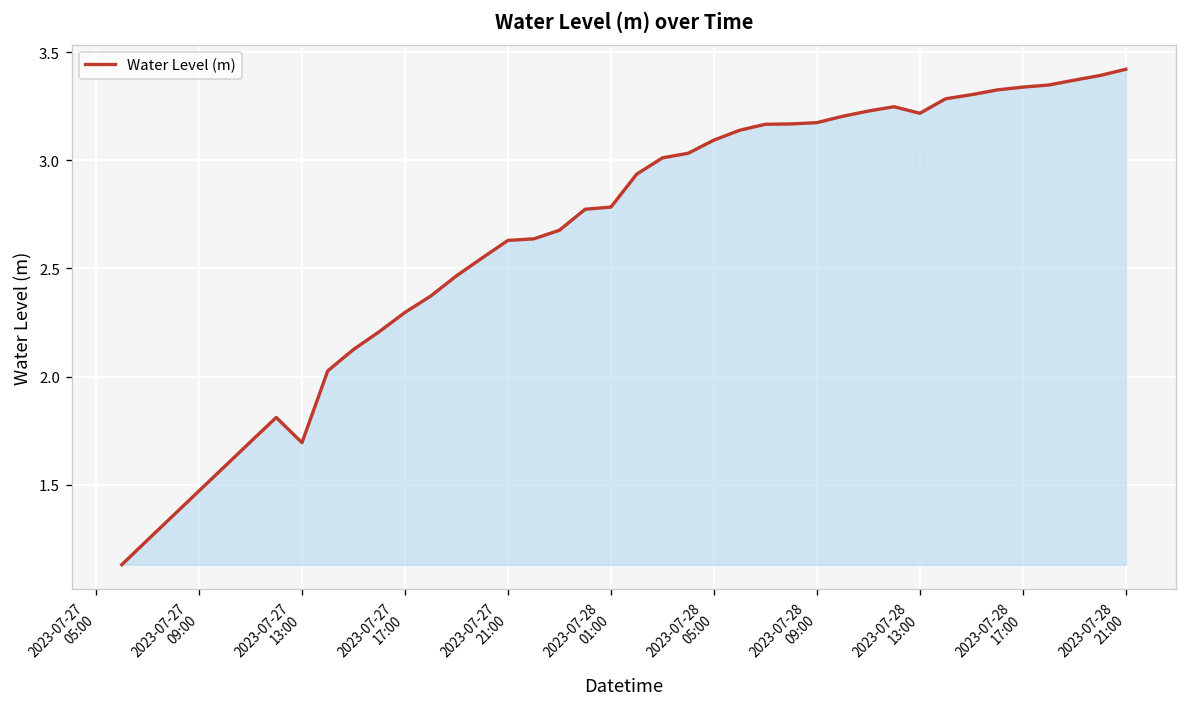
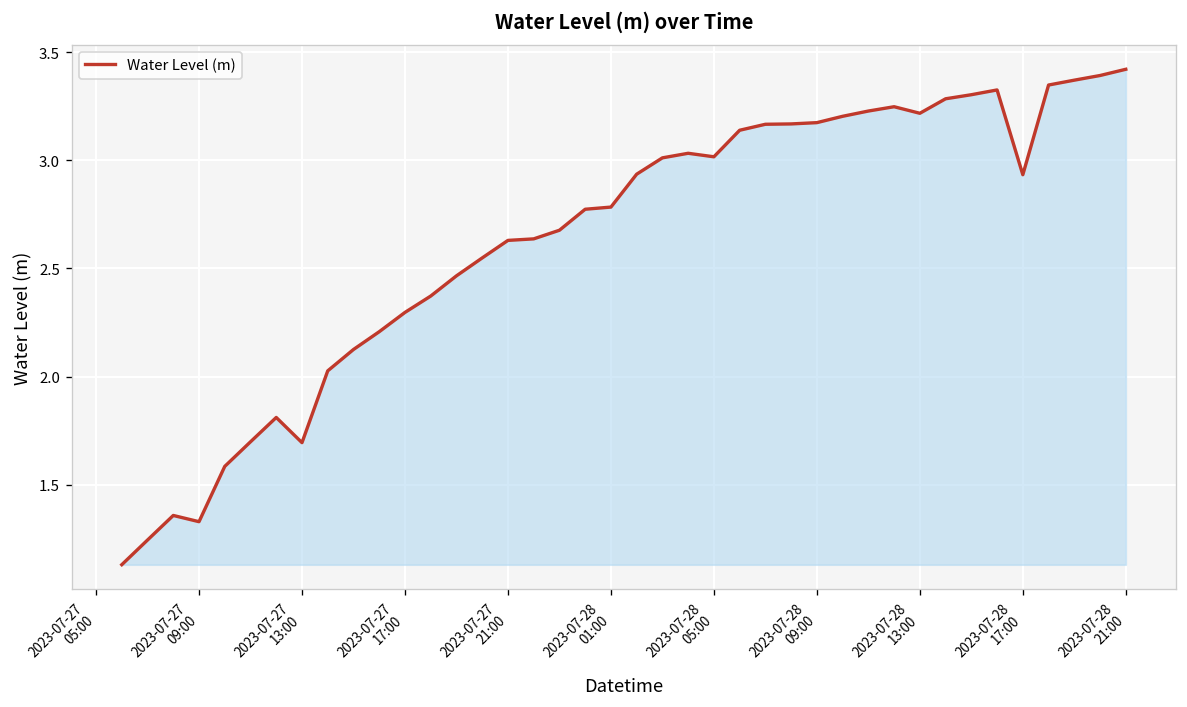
  {
-   "2023-07-27 09:00": 1.47,
+   "2023-07-27 09:00": 1.33,
    "2023-07-27 13:00": 1.69,
    "2023-07-27 17:00": 2.30,
    "2023-07-27 21:00": 2.63,
    "2023-07-28 01:00": 2.78,
-   "2023-07-28 05:00": 3.09,
+   "2023-07-28 05:00": 3.02,
    "2023-07-28 09:00": 3.17,
    "2023-07-28 13:00": 3.22,
-   "2023-07-28 17:00": 3.34,
+   "2023-07-28 17:00": 2.93,
    "2023-07-28 21:00": 3.42
  }
